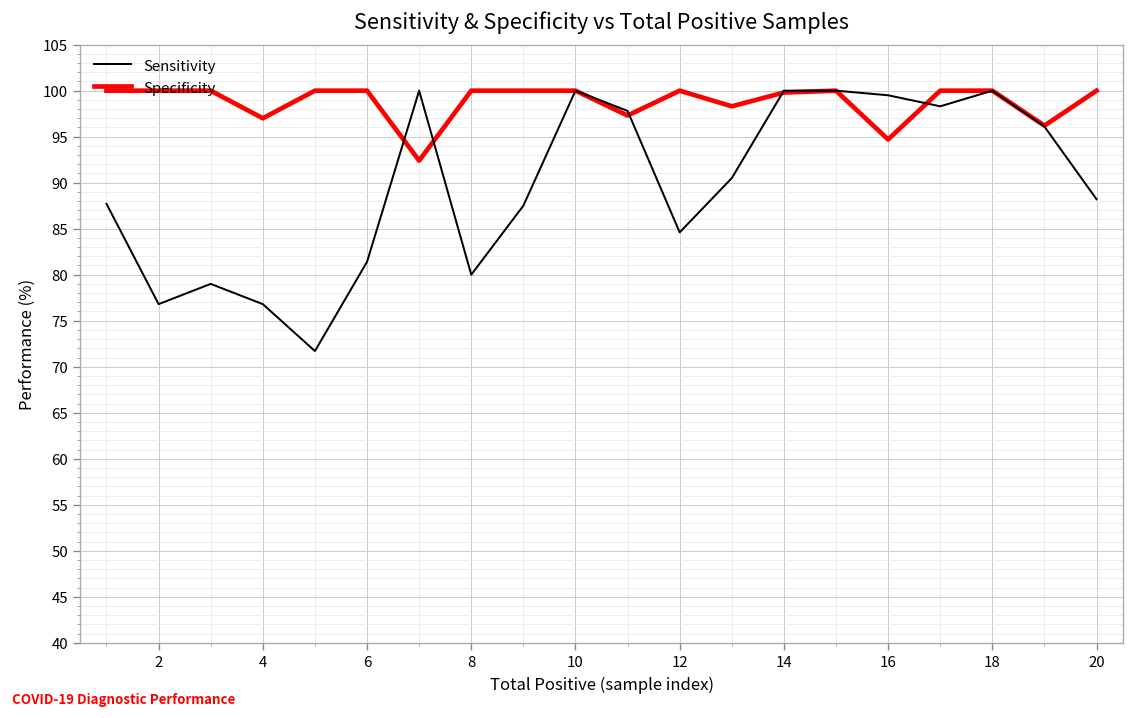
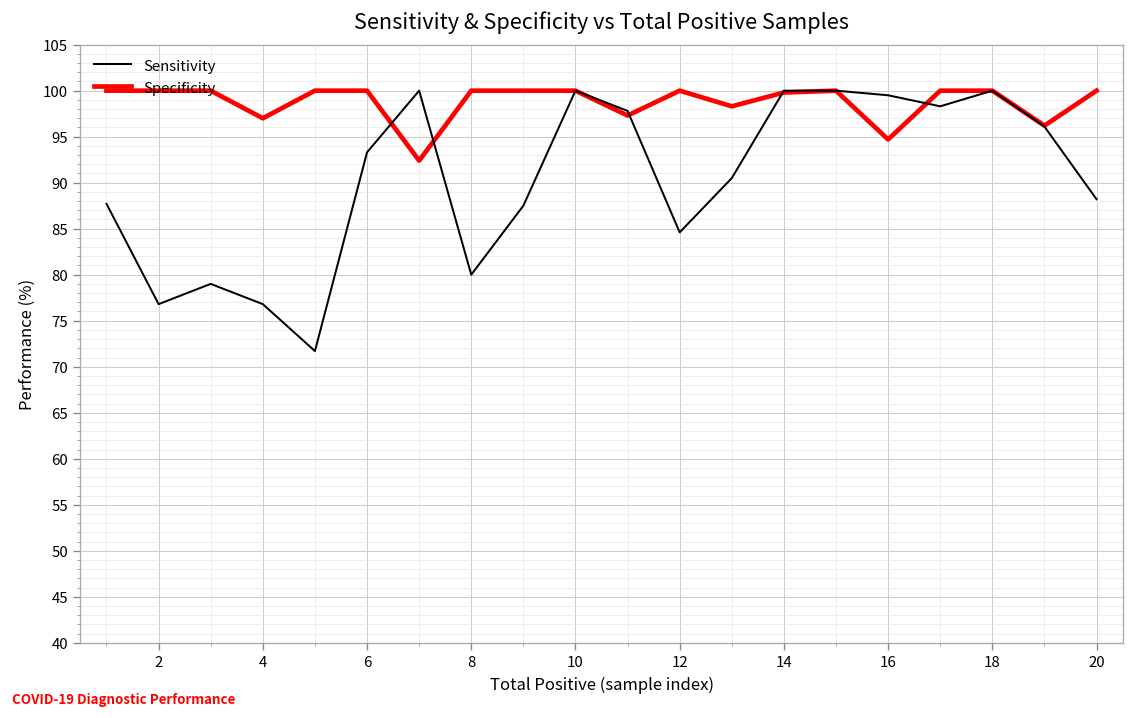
  {
    "Sensitivity": {
      "2": 77,
      "4": 77,
-     "6": 81,
+     "6": 93,
      "8": 80,
      "12": 85,
      "16": 100,
      "20": 88
    },
    "Specificity": {
      "2": 100,
      "4": 97,
      "6": 100,
      "8": 100,
      "12": 100,
      "16": 95,
      "20": 100
    }
  }
